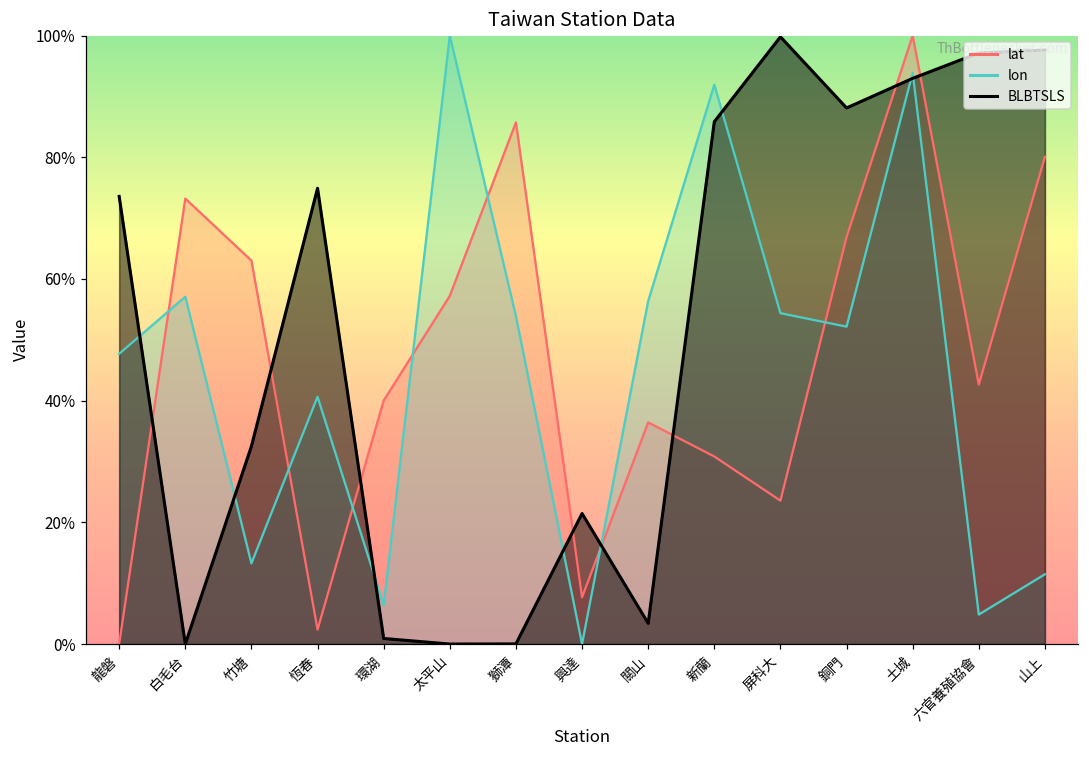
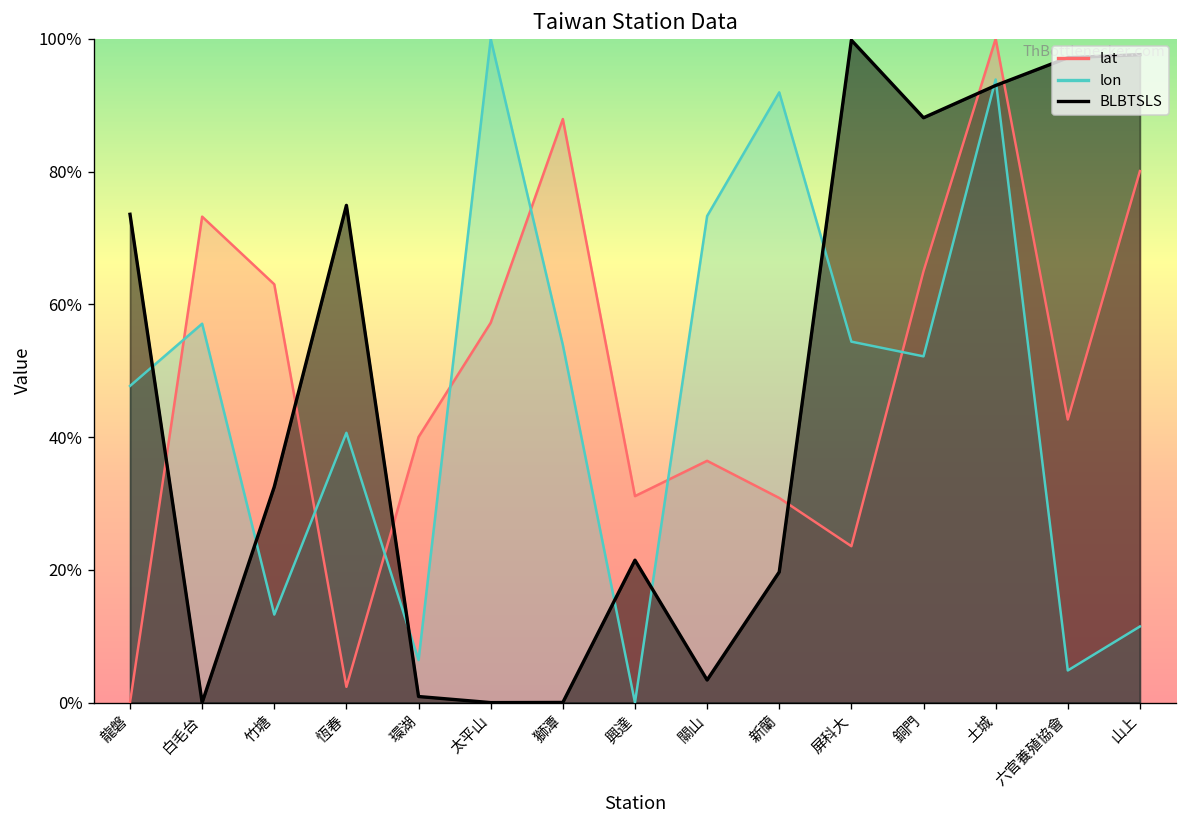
  {
    "lat": {
      "龍磐": "0%",
      "白毛台": "73%",
      "竹塘": "63%",
      "恆春": "2%",
      "環湖": "40%",
      "太平山": "57%",
-     "獅潭": "86%",
-     "興達": "8%",
+     "獅潭": "88%",
+     "興達": "31%",
      "關山": "36%",
      "新蘭": "31%",
      "屏科大": "24%",
-     "銅門": "67%",
+     "銅門": "65%",
      "土城": "100%",
      "六官養殖協會": "43%",
      "山上": "80%"
    },
    "lon": {
      "龍磐": "48%",
      "白毛台": "57%",
      "竹塘": "13%",
      "恆春": "41%",
      "環湖": "6%",
      "太平山": "100%",
      "獅潭": "54%",
      "興達": "0%",
-     "關山": "56%",
+     "關山": "73%",
      "新蘭": "92%",
      "屏科大": "54%",
      "銅門": "52%",
      "土城": "94%",
      "六官養殖協會": "5%",
      "山上": "11%"
    },
    "BLBTSLS": {
      "龍磐": "74%",
      "白毛台": "0%",
      "竹塘": "33%",
      "恆春": "75%",
      "環湖": "1%",
      "太平山": "0%",
      "獅潭": "0%",
      "興達": "21%",
      "關山": "3%",
-     "新蘭": "86%",
+     "新蘭": "20%",
      "屏科大": "100%",
      "銅門": "88%",
      "土城": "93%"
    }
  }
